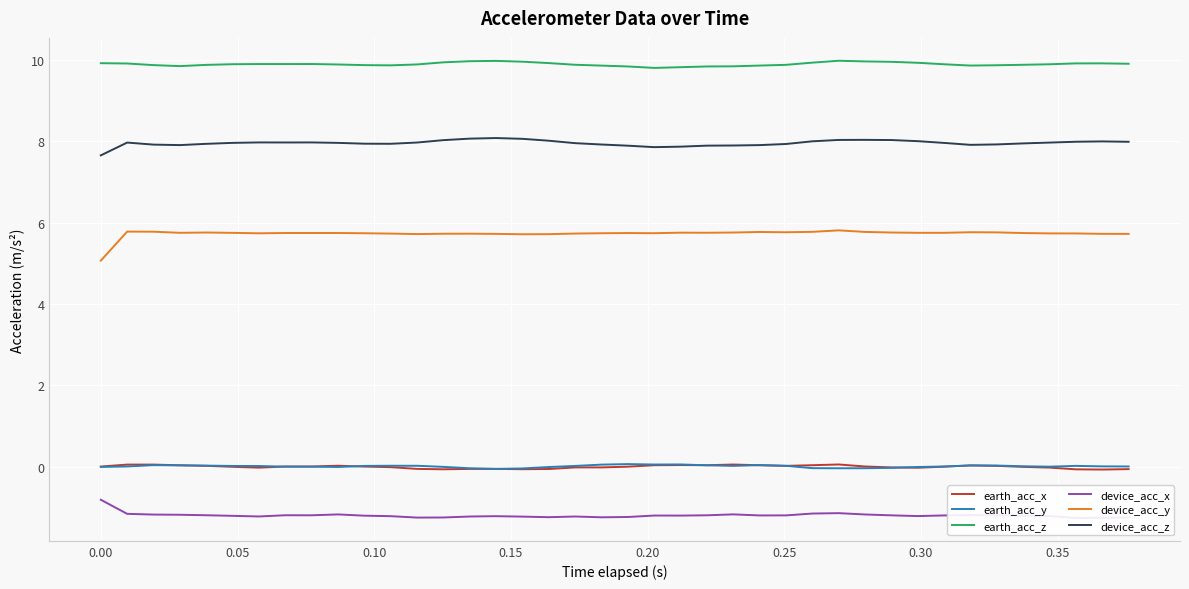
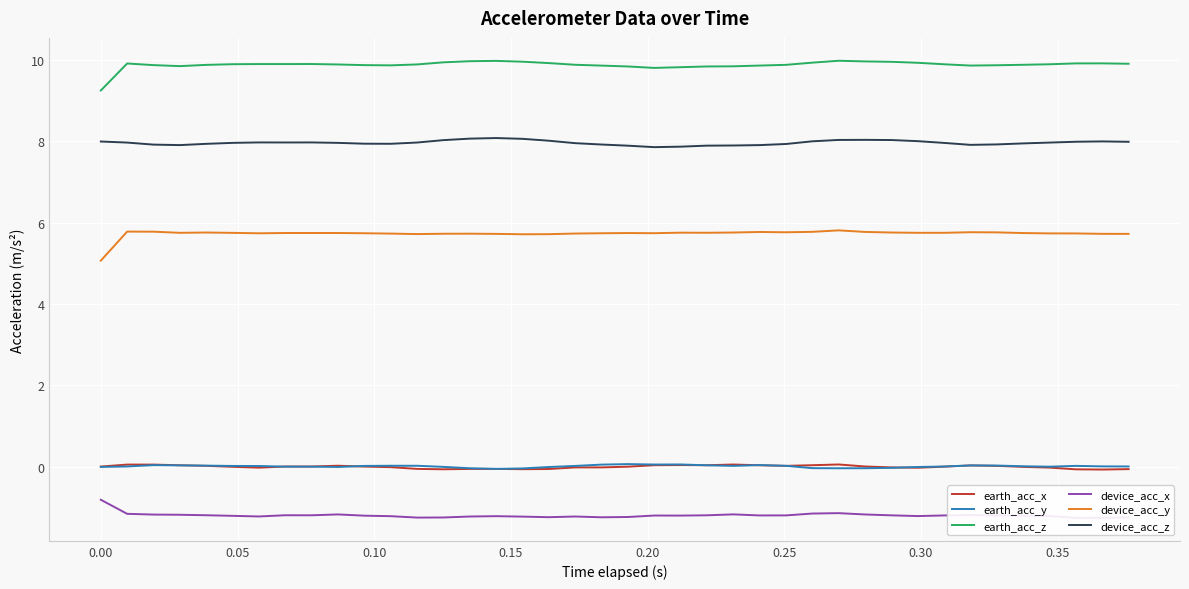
  {
    "earth_acc_z": {
-     "0.00": 9.9
+     "0.00": 9.3
    },
    "device_acc_x": {
      "0.00": -0.8
    },
    "device_acc_y": {
      "0.00": 5.1
    },
    "device_acc_z": {
-     "0.00": 7.7
+     "0.00": 8.0
    }
  }
